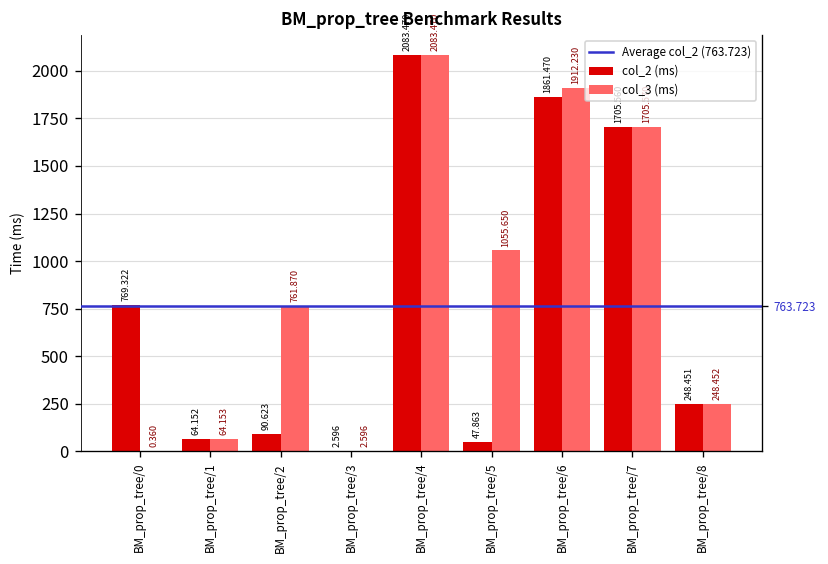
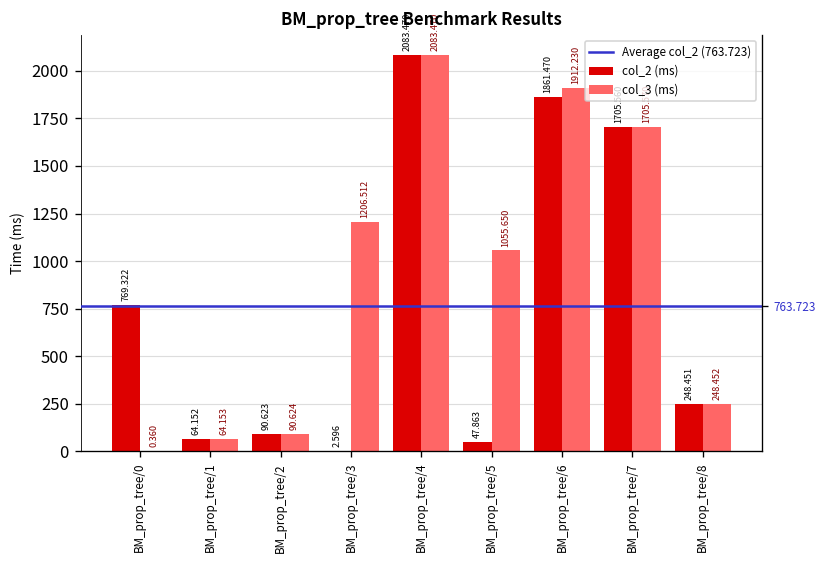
  {
    "col_2 (ms)": {
      "BM_prop_tree/0": 769.322,
      "BM_prop_tree/1": 64.152,
      "BM_prop_tree/2": 90.623,
      "BM_prop_tree/3": 2.596,
      "BM_prop_tree/4": 2083.470,
      "BM_prop_tree/5": 47.863,
      "BM_prop_tree/6": 1861.470,
      "BM_prop_tree/8": 248.451
    },
    "col_3 (ms)": {
      "BM_prop_tree/0": 0.360,
      "BM_prop_tree/1": 64.153,
-     "BM_prop_tree/2": 761.870,
-     "BM_prop_tree/3": 2.596,
+     "BM_prop_tree/2": 90.624,
+     "BM_prop_tree/3": 1206.512,
      "BM_prop_tree/4": 2083.470,
      "BM_prop_tree/5": 1055.650,
      "BM_prop_tree/6": 1912.230,
      "BM_prop_tree/8": 248.452
    }
  }
